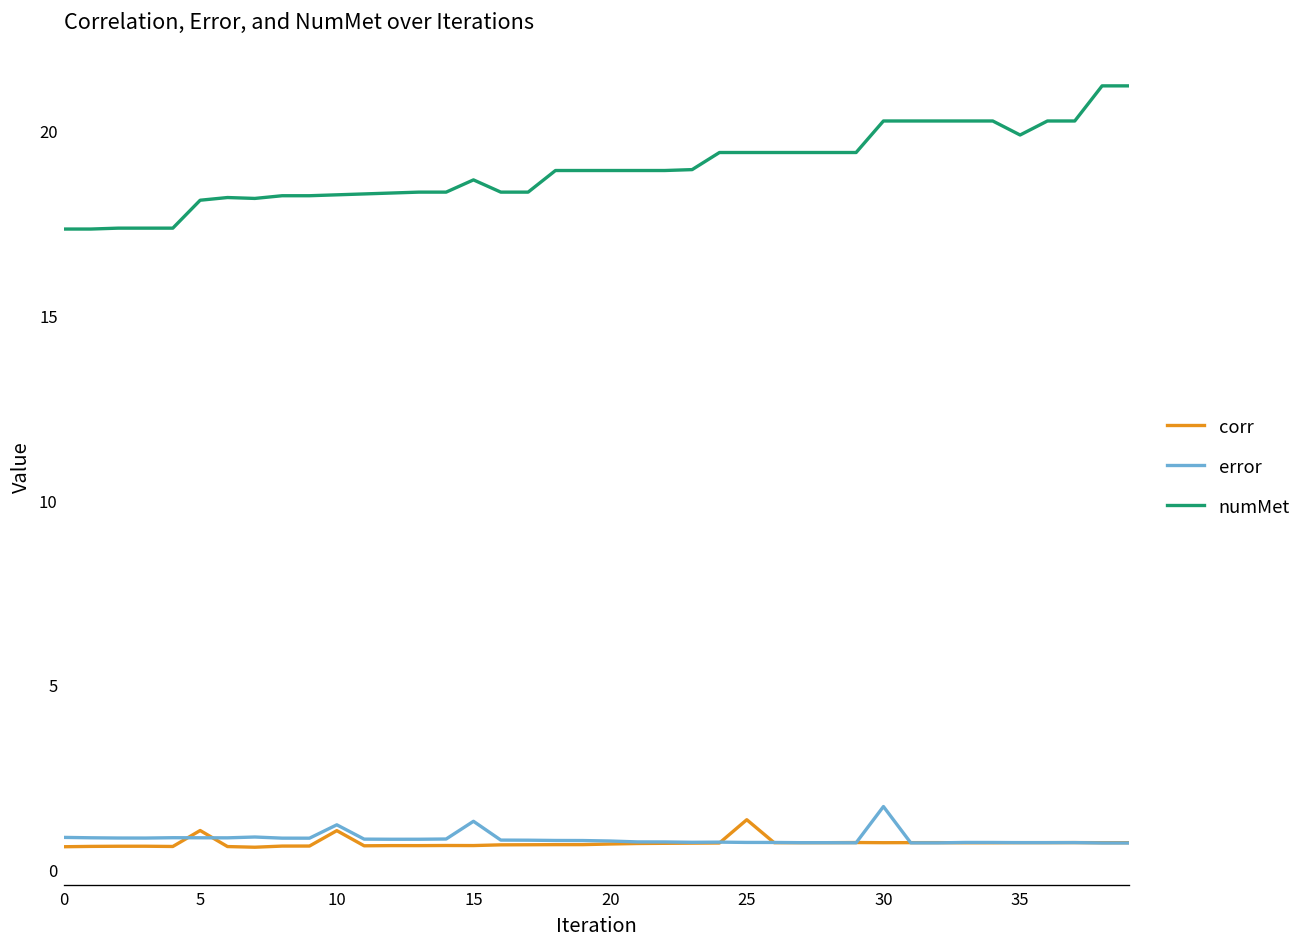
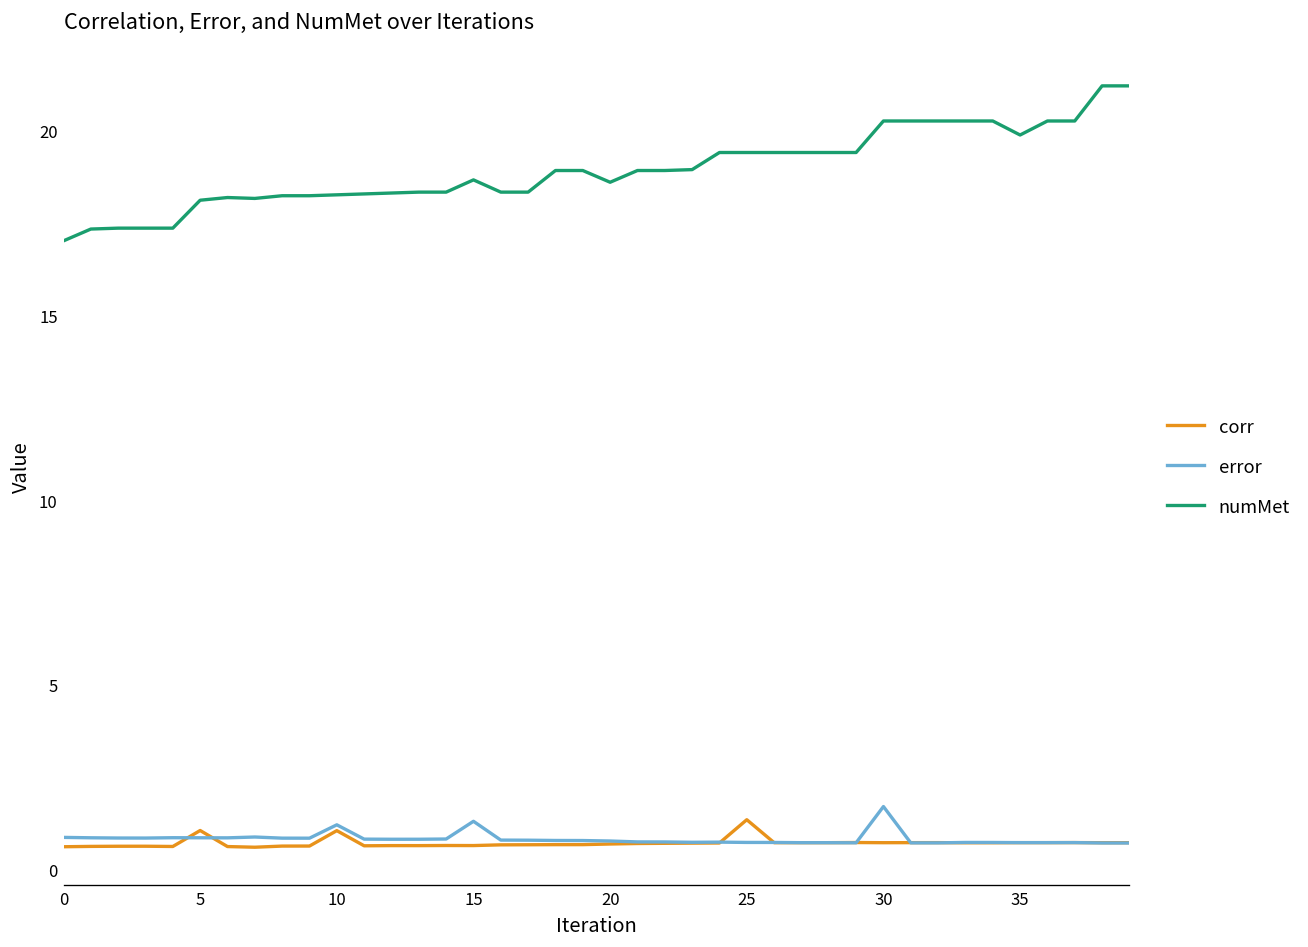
  {
    "corr": {
      "0": 0.6,
      "5": 1.1,
      "10": 1.0,
      "15": 0.6,
      "25": 1.3,
      "30": 0.7
    },
    "error": {
      "0": 0.9,
      "5": 0.9,
      "10": 1.2,
      "15": 1.3,
      "25": 0.7,
      "30": 1.7
    },
    "numMet": {
-     "0": 17.3,
+     "0": 17.0,
      "5": 18.1,
      "10": 18.3,
      "15": 18.7,
-     "20": 18.9,
+     "20": 18.6,
      "25": 19.4,
      "30": 20.3,
      "35": 19.9
    }
  }
